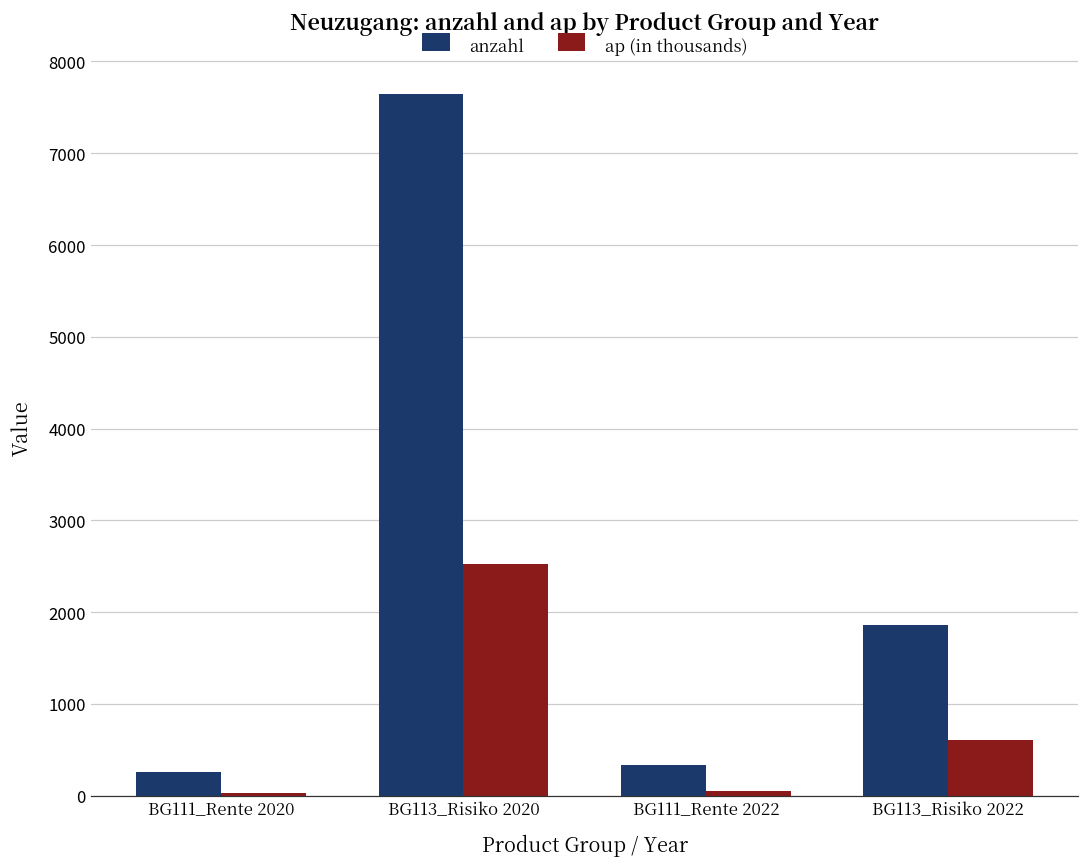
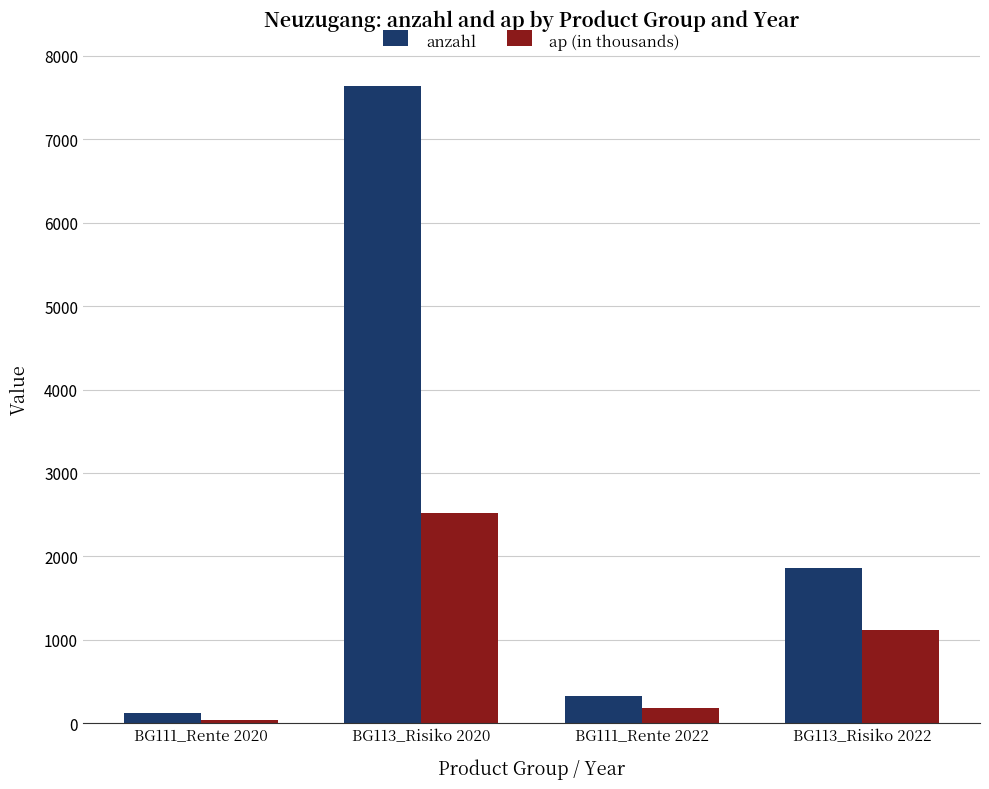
  {
    "anzahl": {
-     "BG111_Rente 2020": 300,
+     "BG111_Rente 2020": 100,
      "BG113_Risiko 2020": 7600,
      "BG111_Rente 2022": 300,
      "BG113_Risiko 2022": 1900
    },
    "ap (in thousands)": {
      "BG111_Rente 2020": 0,
      "BG113_Risiko 2020": 2500,
-     "BG111_Rente 2022": 100,
-     "BG113_Risiko 2022": 600
+     "BG111_Rente 2022": 200,
+     "BG113_Risiko 2022": 1100
    }
  }
